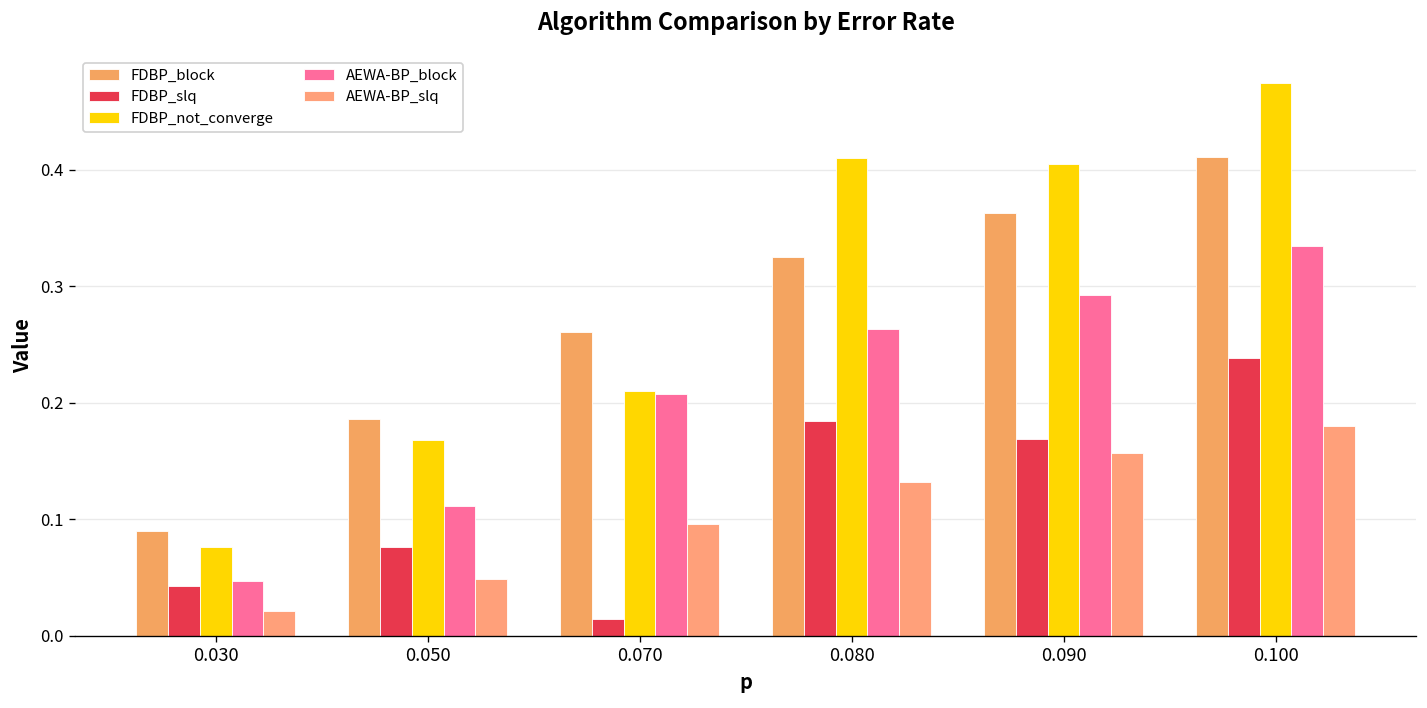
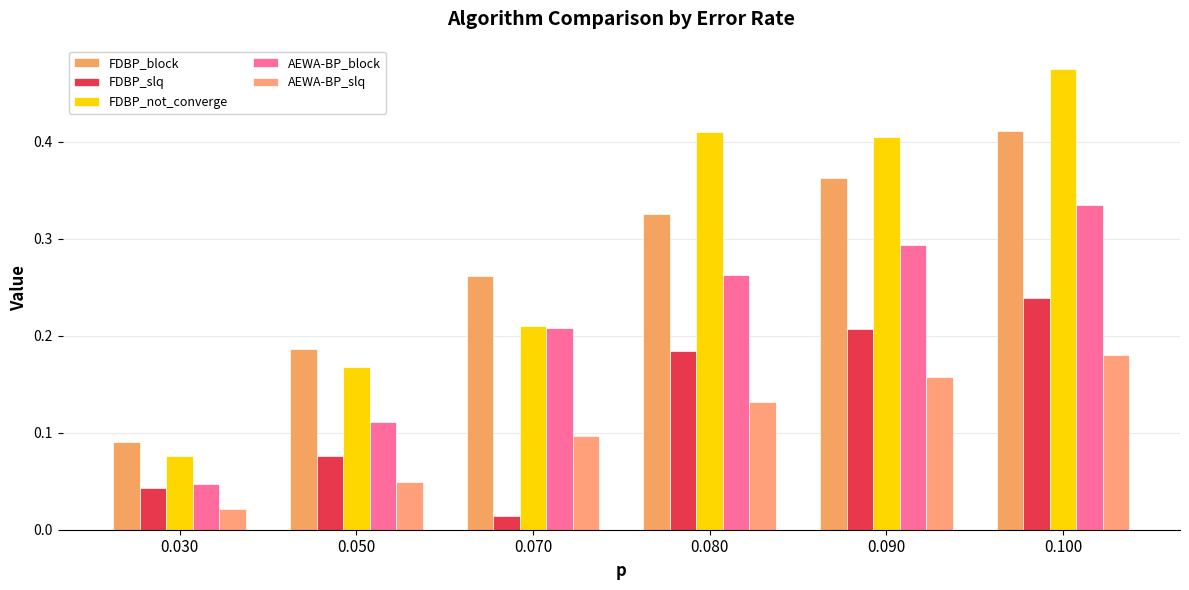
  {
    "FDBP_slq": {
      "0.030": 0.04,
      "0.050": 0.08,
      "0.070": 0.01,
      "0.080": 0.18,
-     "0.090": 0.17,
+     "0.090": 0.21,
      "0.100": 0.24
    },
    "FDBP_not_converge": {
      "0.030": 0.08,
      "0.050": 0.17,
      "0.070": 0.21,
      "0.080": 0.41,
      "0.090": 0.41,
      "0.100": 0.48
    },
    "AEWA-BP_block": {
      "0.030": 0.05,
      "0.050": 0.11,
      "0.070": 0.21,
      "0.080": 0.26,
      "0.090": 0.29,
      "0.100": 0.34
    }
  }
